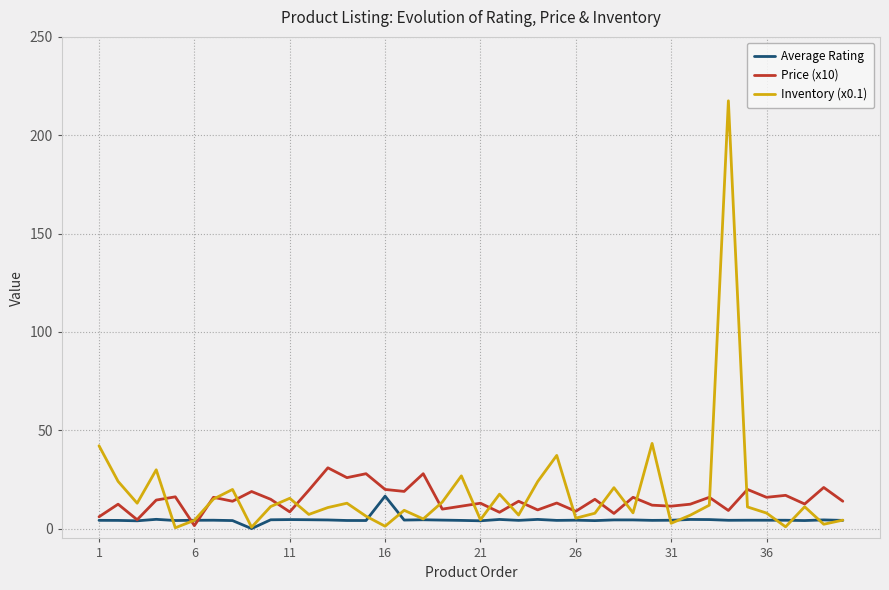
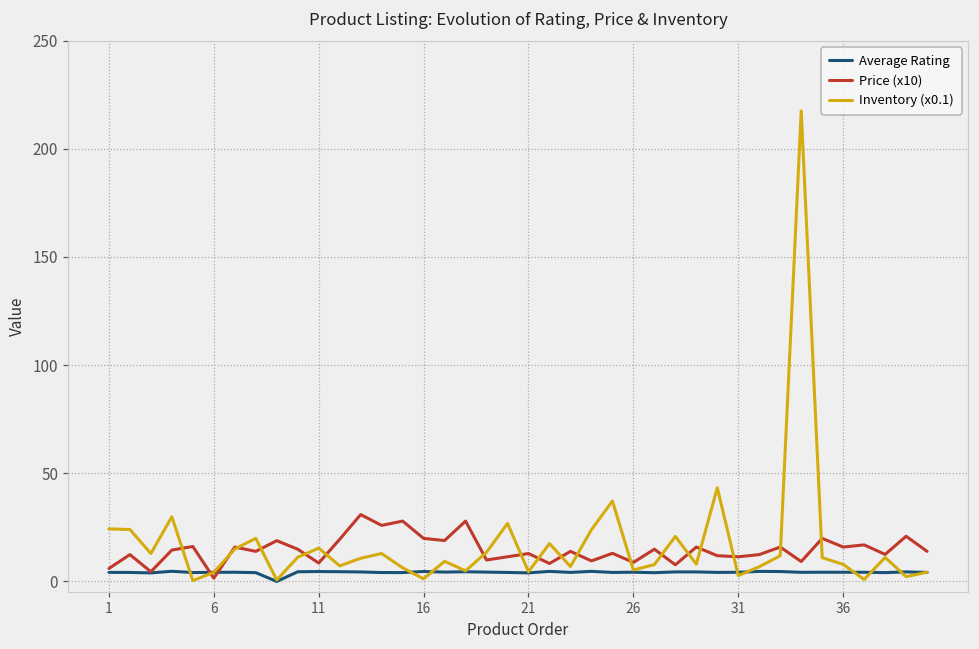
  {
    "Average Rating": {
      "1": 4,
      "11": 5,
-     "16": 17,
+     "16": 5,
      "31": 4,
      "36": 4
    },
    "Price (x10)": {
      "1": 6,
      "6": 2,
      "11": 8,
      "16": 20,
      "21": 13,
      "26": 9,
      "31": 11,
      "36": 16
    },
    "Inventory (x0.1)": {
-     "1": 42,
+     "1": 24,
      "11": 15,
      "16": 1,
      "31": 3,
      "36": 8
    }
  }
